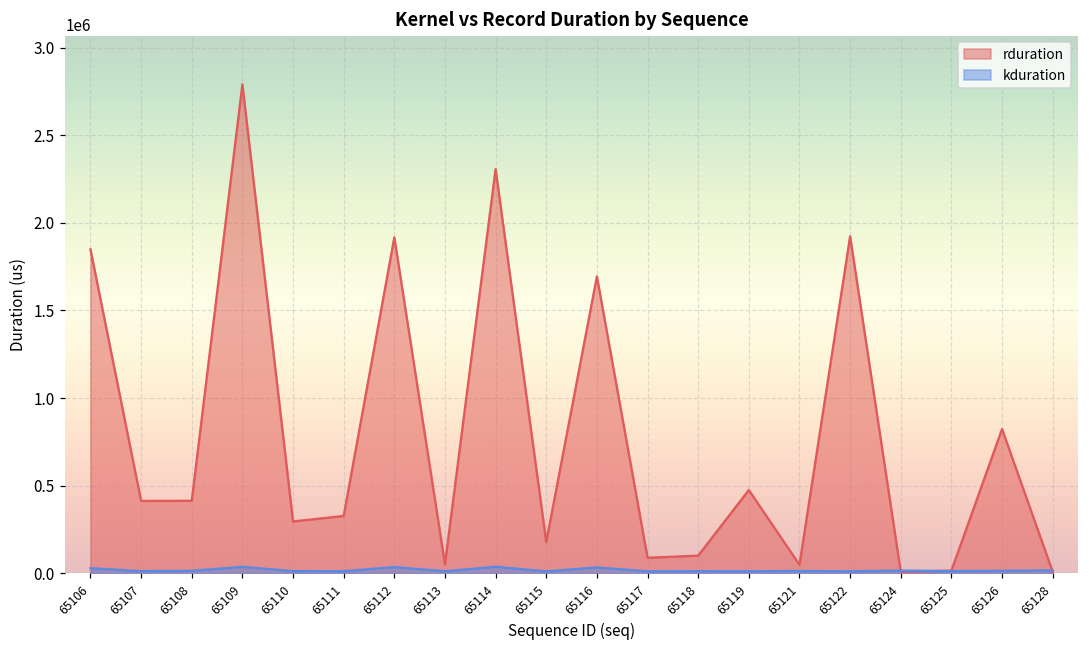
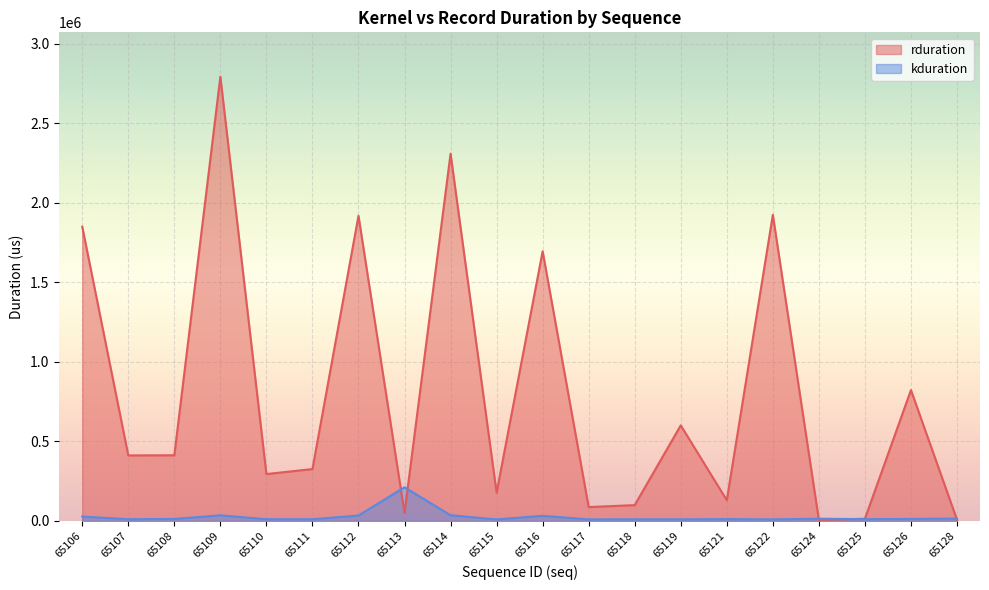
  {
    "rduration": {
      "65106": 1850000,
      "65107": 410000,
      "65108": 410000,
      "65109": 2790000,
      "65110": 290000,
      "65111": 330000,
      "65112": 1920000,
      "65113": 50000,
      "65114": 2310000,
      "65115": 180000,
      "65116": 1690000,
      "65117": 90000,
      "65118": 100000,
-     "65119": 470000,
-     "65121": 50000,
+     "65119": 600000,
+     "65121": 130000,
      "65122": 1920000,
      "65126": 820000
    },
    "kduration": {
      "65106": 30000,
      "65107": 10000,
      "65108": 10000,
      "65109": 40000,
      "65110": 10000,
      "65111": 10000,
      "65112": 30000,
-     "65113": 10000,
+     "65113": 210000,
      "65114": 40000,
      "65115": 10000,
      "65116": 30000,
      "65117": 10000,
      "65118": 10000,
      "65119": 10000,
      "65121": 10000,
      "65122": 10000,
      "65126": 10000
    }
  }
